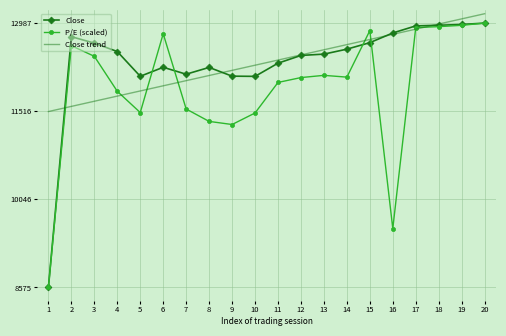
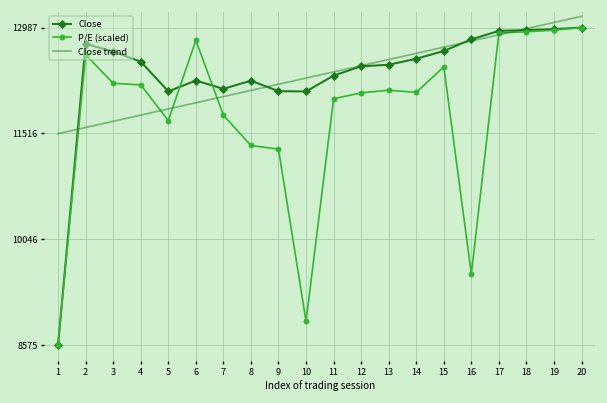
  {
    "P/E (scaled)": {
-     "3": 12400,
-     "4": 11800,
-     "5": 11500,
+     "3": 12200,
+     "4": 12200,
+     "5": 11700,
      "6": 12800,
-     "7": 11600,
+     "7": 11800,
      "8": 11300,
      "9": 11300,
-     "10": 11500,
+     "10": 8900,
      "11": 12000,
      "12": 12100,
      "13": 12100,
      "14": 12100,
-     "15": 12900,
+     "15": 12400,
      "16": 9600
    }
  }
